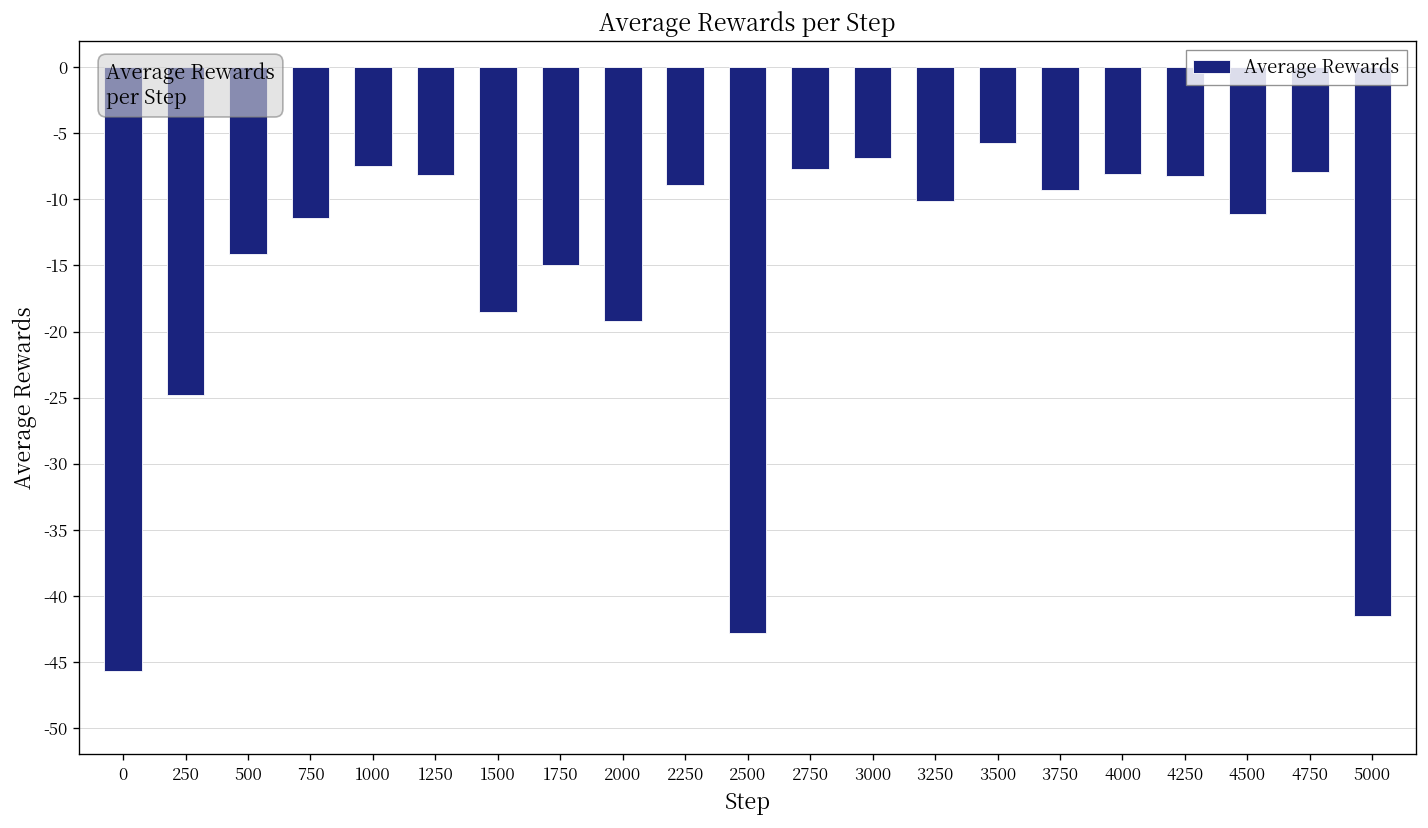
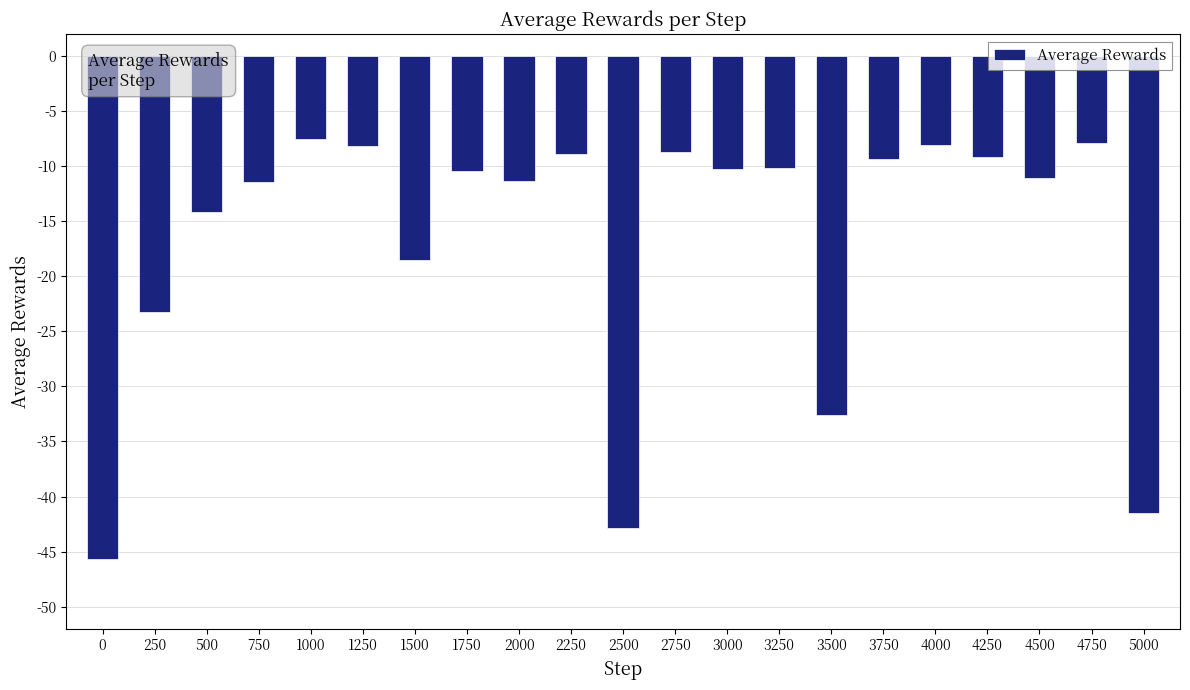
  {
    "0": -45.7,
-   "250": -24.8,
+   "250": -23.2,
    "500": -14.1,
    "750": -11.4,
    "1000": -7.5,
    "1250": -8.1,
    "1500": -18.5,
-   "1750": -14.9,
-   "2000": -19.2,
+   "1750": -10.4,
+   "2000": -11.3,
    "2250": -8.9,
    "2500": -42.8,
-   "2750": -7.7,
-   "3000": -6.9,
+   "2750": -8.7,
+   "3000": -10.3,
    "3250": -10.1,
-   "3500": -5.7,
+   "3500": -32.6,
    "3750": -9.3,
    "4000": -8.1,
-   "4250": -8.2,
+   "4250": -9.2,
    "4500": -11.1,
    "4750": -7.9,
    "5000": -41.5
  }
